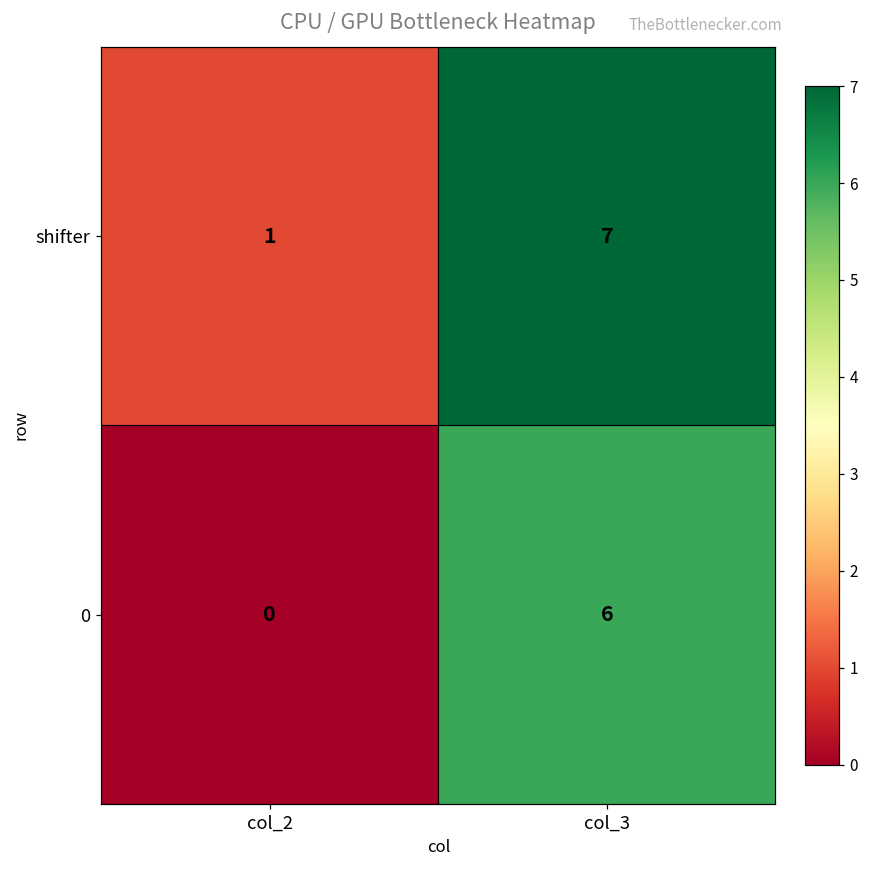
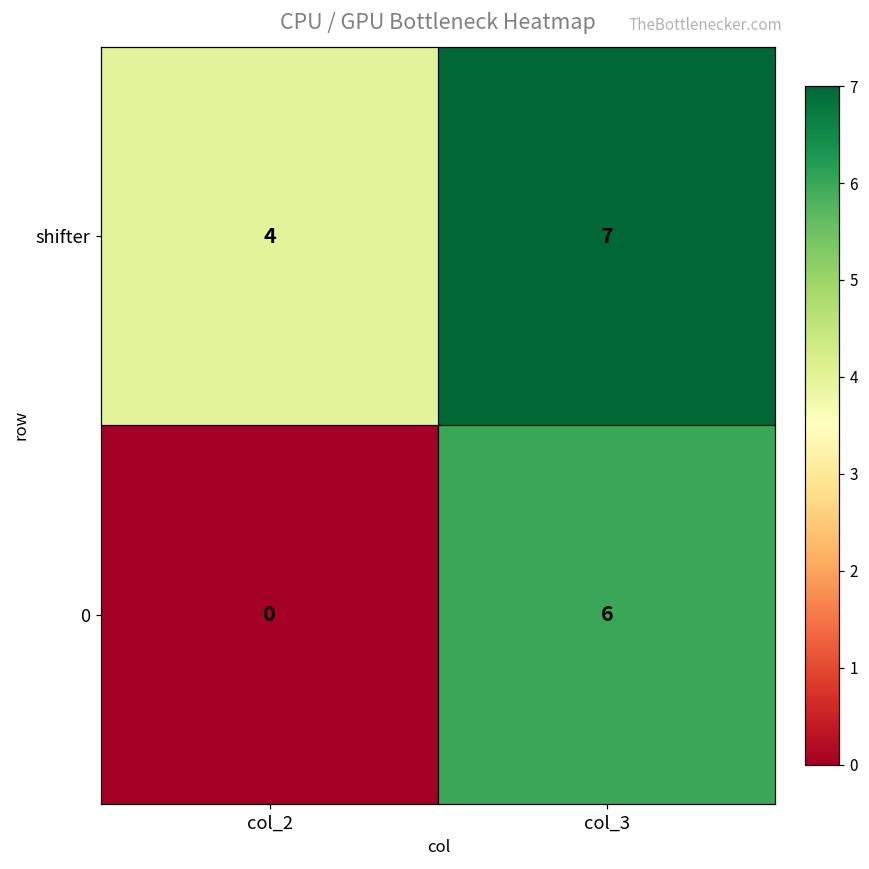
  {
    "shifter": {
-     "col_2": 1,
+     "col_2": 4,
      "col_3": 7
    },
    "0": {
      "col_2": 0,
      "col_3": 6
    }
  }
